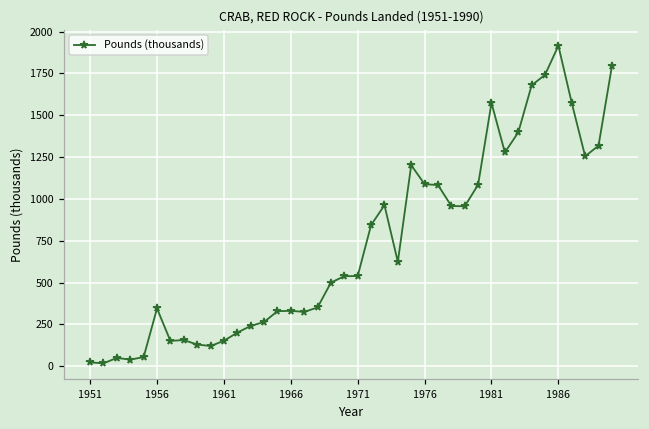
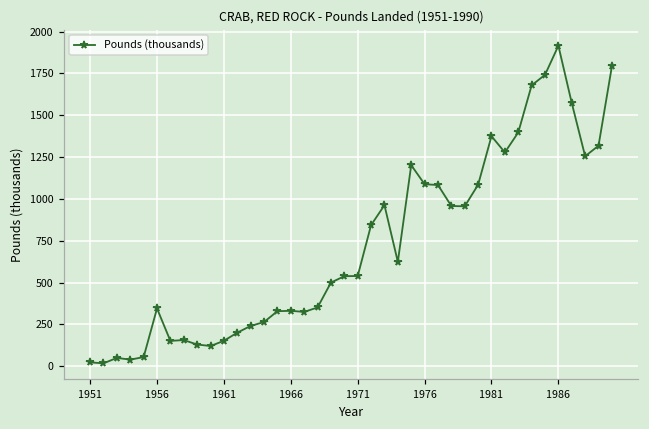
  {
    "1951": 20,
    "1956": 350,
    "1961": 150,
    "1966": 330,
    "1971": 540,
    "1976": 1090,
-   "1981": 1570,
+   "1981": 1380,
    "1986": 1920
  }
